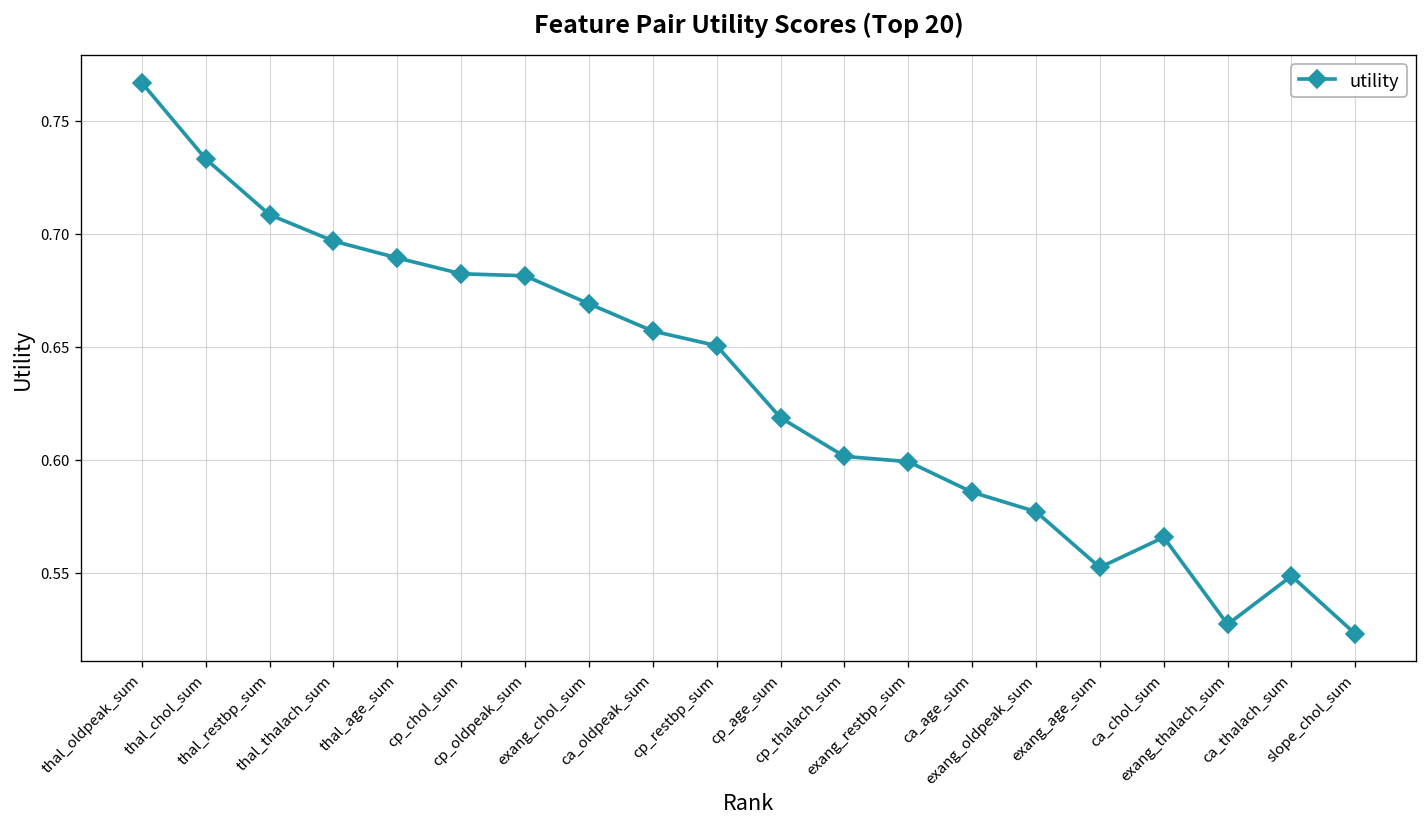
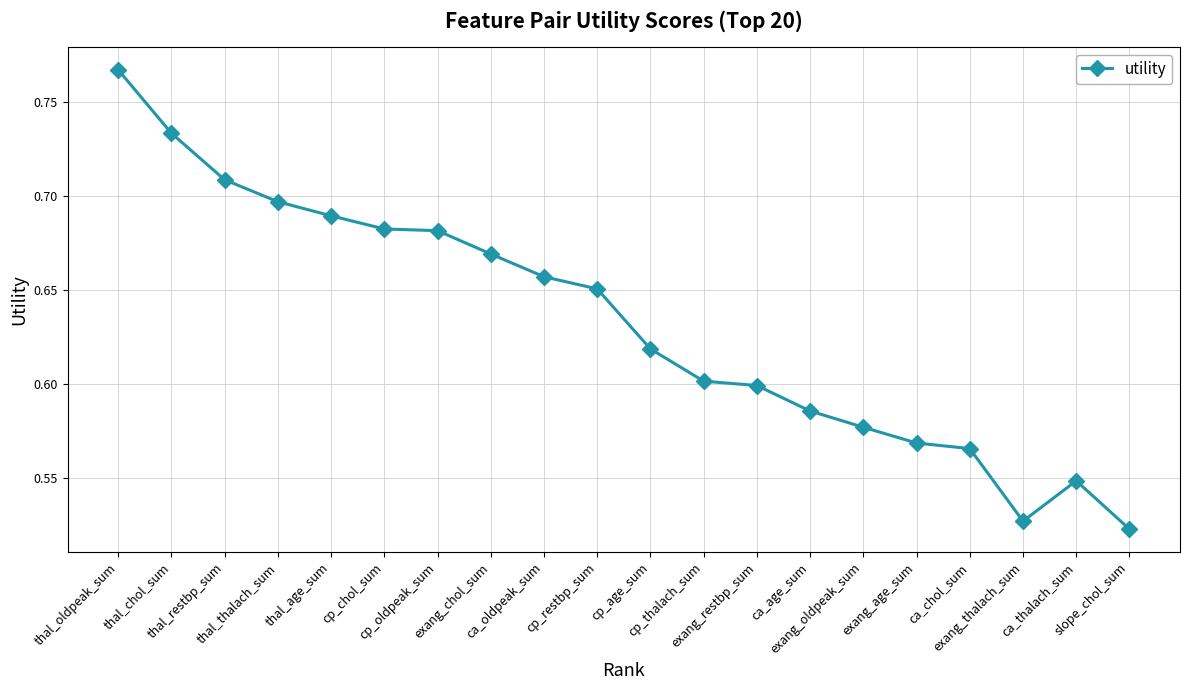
  {
    "thal_oldpeak_sum": 0.767,
    "thal_chol_sum": 0.733,
    "thal_restbp_sum": 0.708,
    "thal_thalach_sum": 0.697,
    "thal_age_sum": 0.689,
    "cp_chol_sum": 0.682,
    "cp_oldpeak_sum": 0.681,
    "exang_chol_sum": 0.669,
    "ca_oldpeak_sum": 0.657,
    "cp_restbp_sum": 0.651,
    "cp_age_sum": 0.619,
    "cp_thalach_sum": 0.602,
    "exang_restbp_sum": 0.599,
    "ca_age_sum": 0.586,
    "exang_oldpeak_sum": 0.577,
-   "exang_age_sum": 0.552,
+   "exang_age_sum": 0.569,
    "ca_chol_sum": 0.566,
    "exang_thalach_sum": 0.527,
    "ca_thalach_sum": 0.549,
    "slope_chol_sum": 0.523
  }
